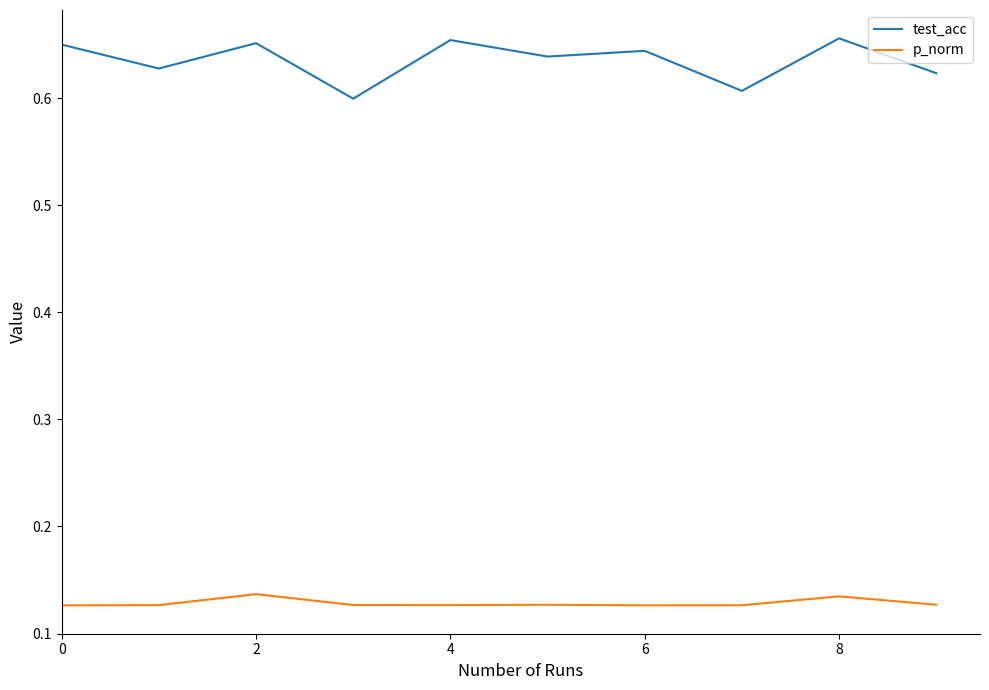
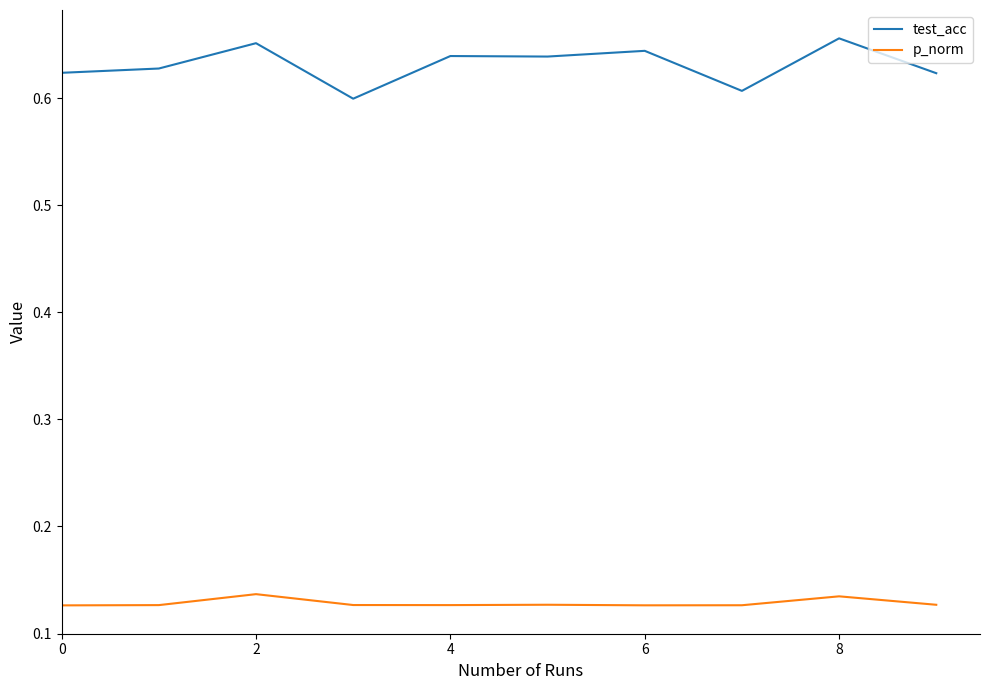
  {
    "test_acc": {
-     "0": 0.650,
+     "0": 0.624,
      "2": 0.651,
-     "4": 0.654,
+     "4": 0.639,
      "6": 0.644,
      "8": 0.656
    },
    "p_norm": {
      "0": 0.126,
      "2": 0.137,
      "4": 0.127,
      "6": 0.126,
      "8": 0.135
    }
  }
